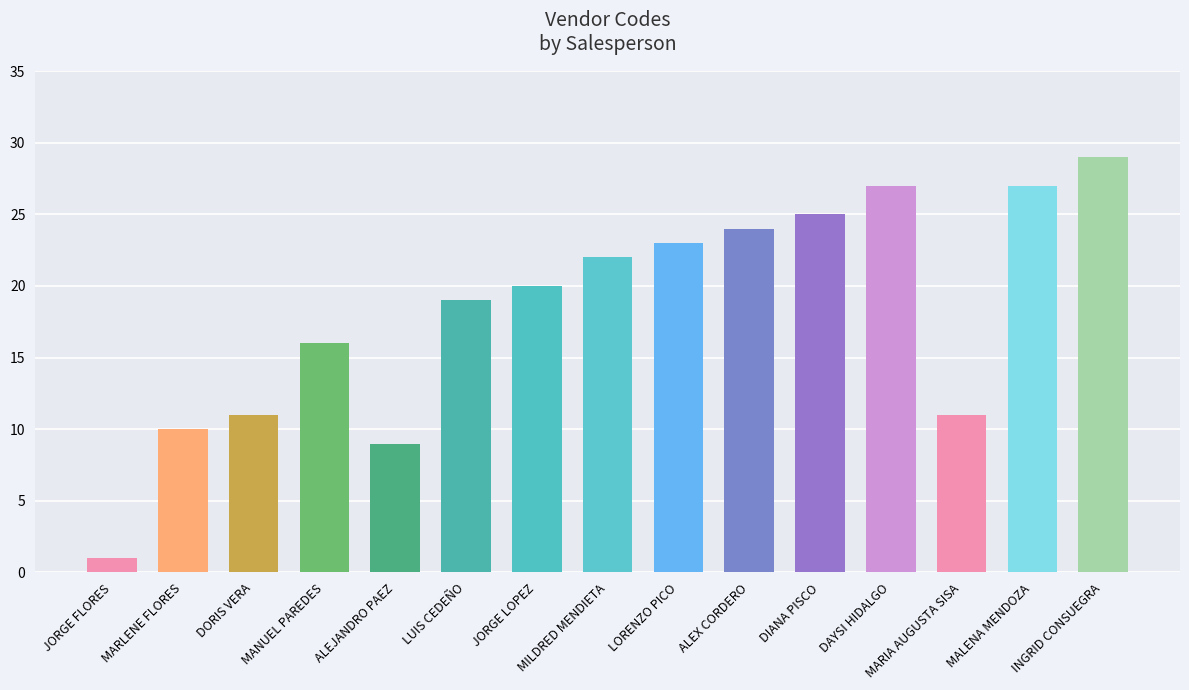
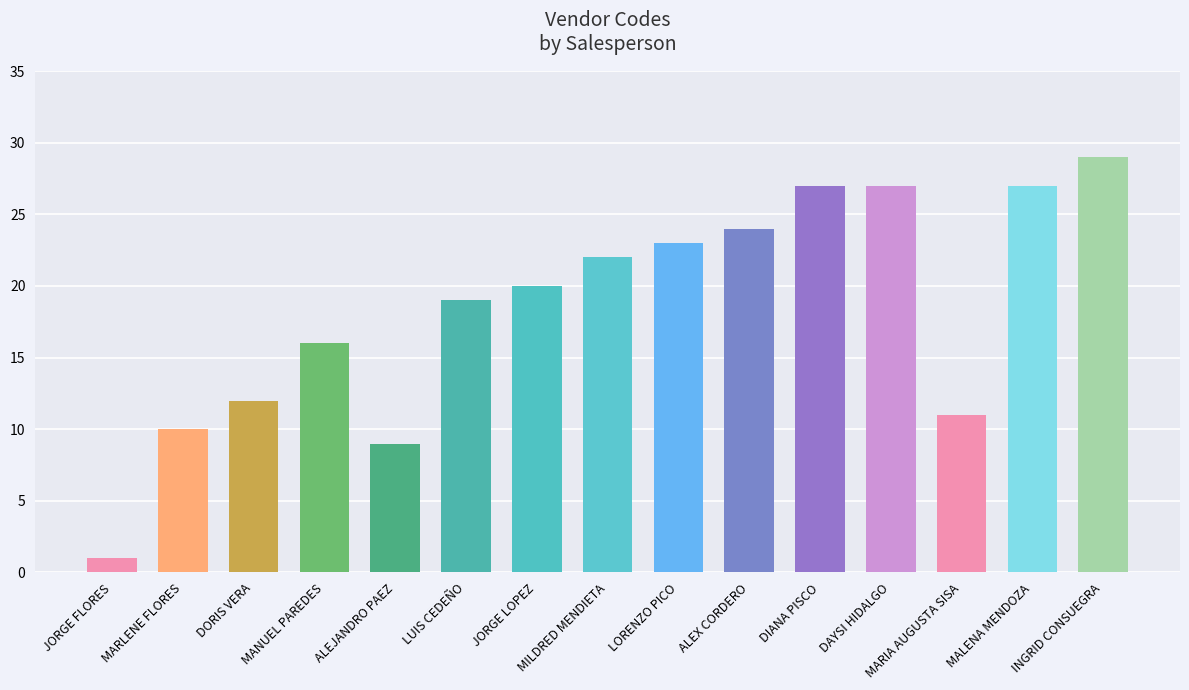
  {
    "JORGE FLORES": 1,
    "MARLENE FLORES": 10,
-   "DORIS VERA": 11,
+   "DORIS VERA": 12,
    "MANUEL PAREDES": 16,
    "ALEJANDRO PAEZ": 9,
    "LUIS CEDEÑO": 19,
    "JORGE LOPEZ": 20,
    "MILDRED MENDIETA": 22,
    "LORENZO PICO": 23,
    "ALEX CORDERO": 24,
-   "DIANA PISCO": 25,
+   "DIANA PISCO": 27,
    "DAYSI HIDALGO": 27,
    "MARIA AUGUSTA SISA": 11,
    "MALENA MENDOZA": 27,
    "INGRID CONSUEGRA": 29
  }
